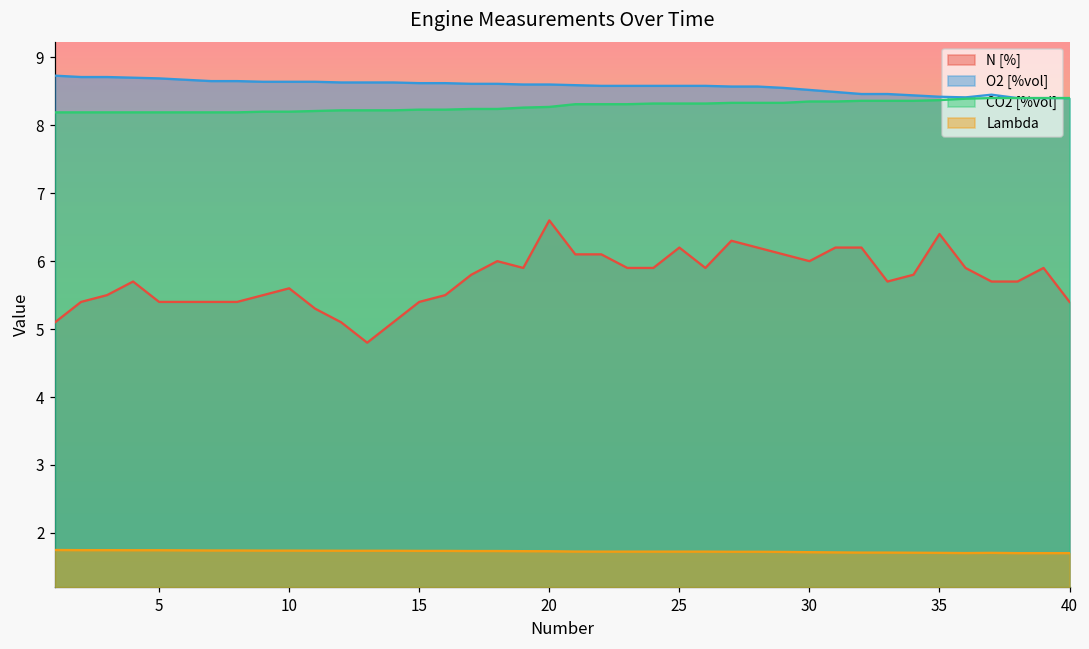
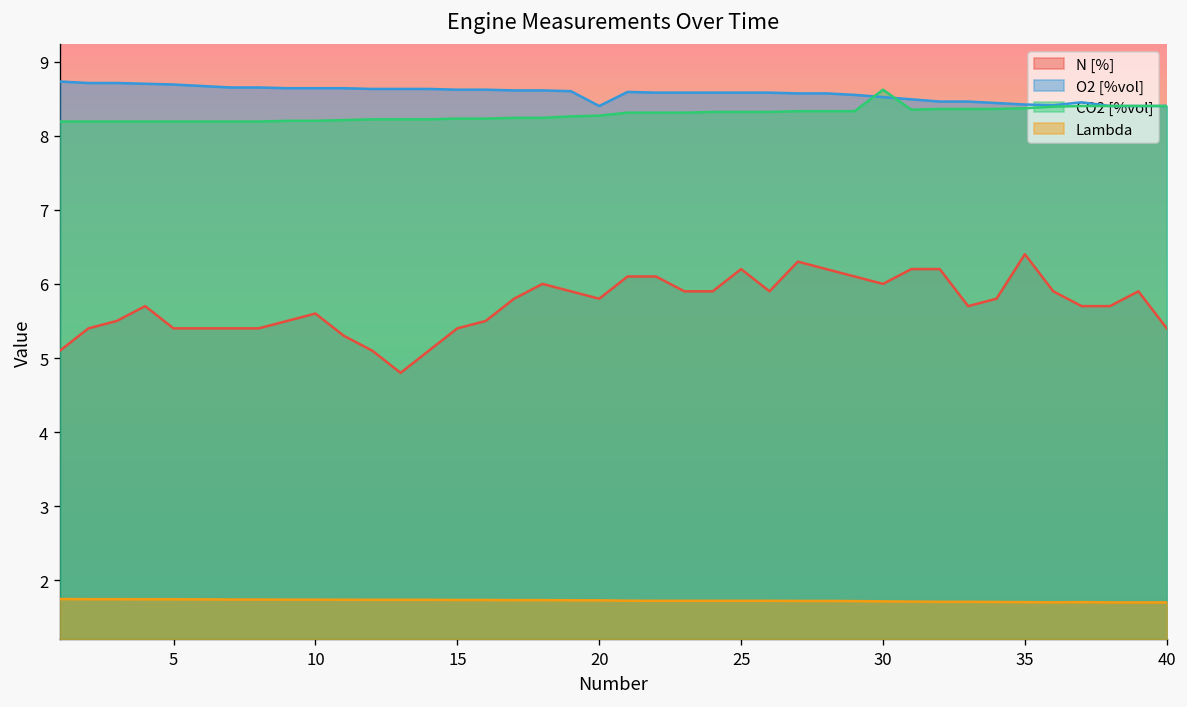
  {
    "N [%]": {
      "5": 5.4,
      "10": 5.6,
      "15": 5.4,
-     "20": 6.6,
+     "20": 5.8,
      "25": 6.2,
      "30": 6.0,
      "35": 6.4,
      "40": 5.4
    },
    "O2 [%vol]": {
      "5": 8.7,
      "10": 8.6,
      "15": 8.6,
-     "20": 8.6,
+     "20": 8.4,
      "25": 8.6,
      "30": 8.5,
      "35": 8.4
    },
    "CO2 [%vol]": {
      "5": 8.2,
      "10": 8.2,
      "15": 8.2,
      "20": 8.3,
      "25": 8.3,
-     "30": 8.4,
+     "30": 8.6,
      "35": 8.4
    },
    "Lambda": {
      "5": 1.7,
      "10": 1.7,
      "15": 1.7,
      "20": 1.7,
      "25": 1.7,
      "30": 1.7,
      "35": 1.7,
      "40": 1.7
    }
  }
